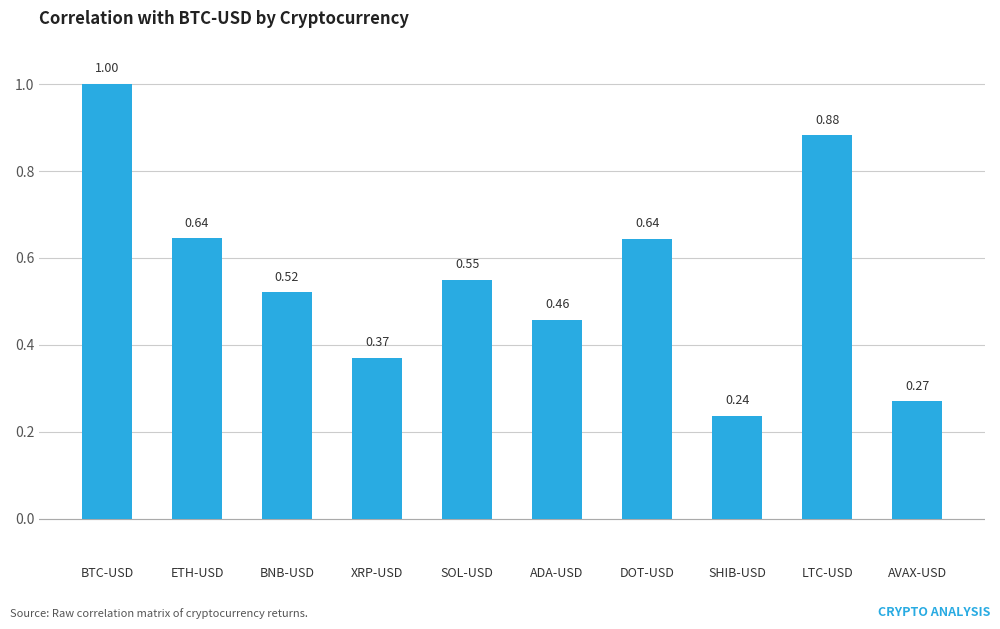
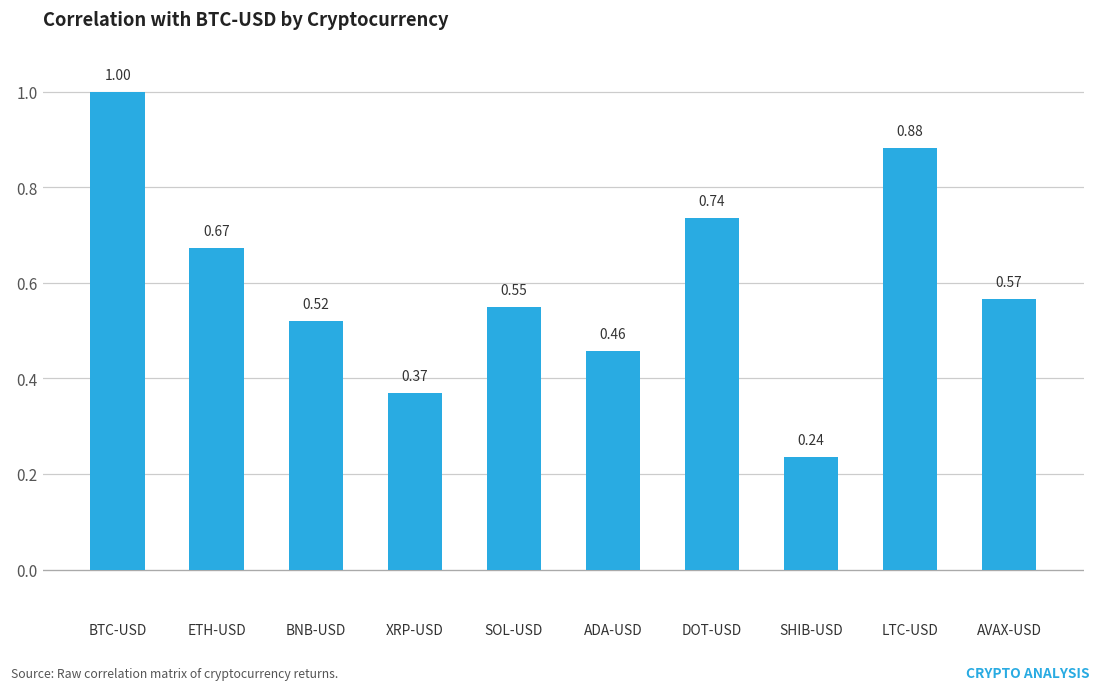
  {
    "BTC-USD": 1.00,
-   "ETH-USD": 0.64,
+   "ETH-USD": 0.67,
    "BNB-USD": 0.52,
    "XRP-USD": 0.37,
    "SOL-USD": 0.55,
    "ADA-USD": 0.46,
-   "DOT-USD": 0.64,
+   "DOT-USD": 0.74,
    "SHIB-USD": 0.24,
    "LTC-USD": 0.88,
-   "AVAX-USD": 0.27
+   "AVAX-USD": 0.57
  }
